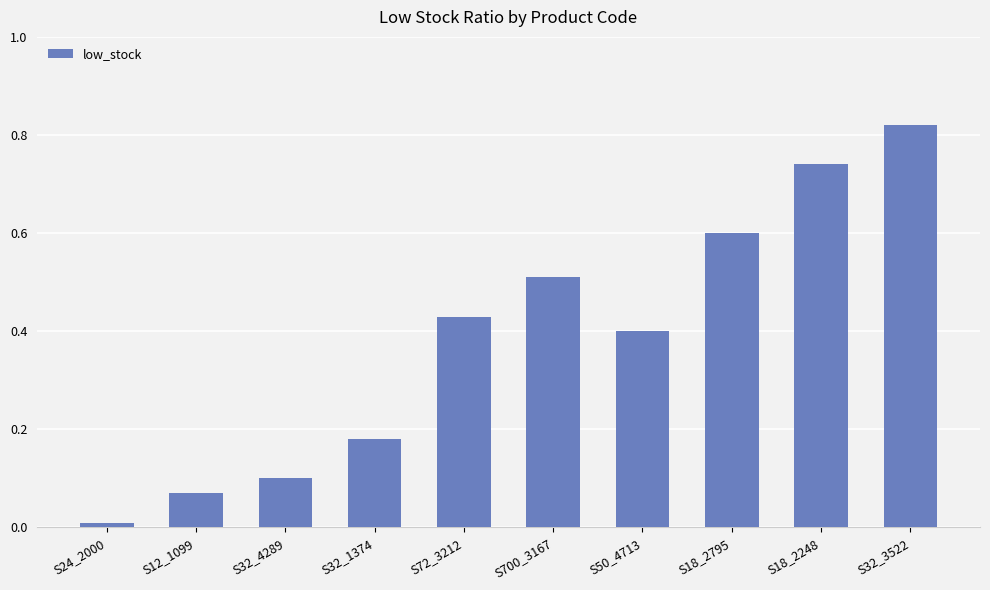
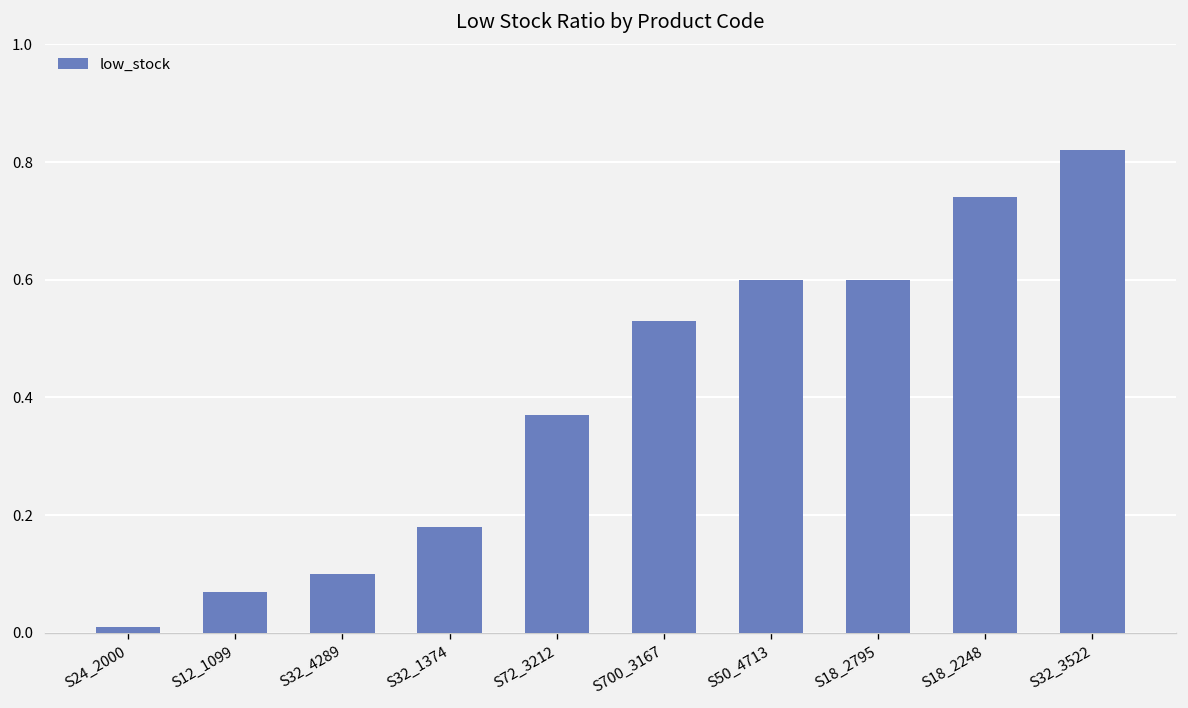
  {
    "S24_2000": 0.01,
    "S12_1099": 0.07,
    "S32_4289": 0.10,
    "S32_1374": 0.18,
-   "S72_3212": 0.43,
-   "S700_3167": 0.51,
-   "S50_4713": 0.4,
+   "S72_3212": 0.37,
+   "S700_3167": 0.53,
+   "S50_4713": 0.6,
    "S18_2795": 0.60,
    "S18_2248": 0.74,
    "S32_3522": 0.82
  }
